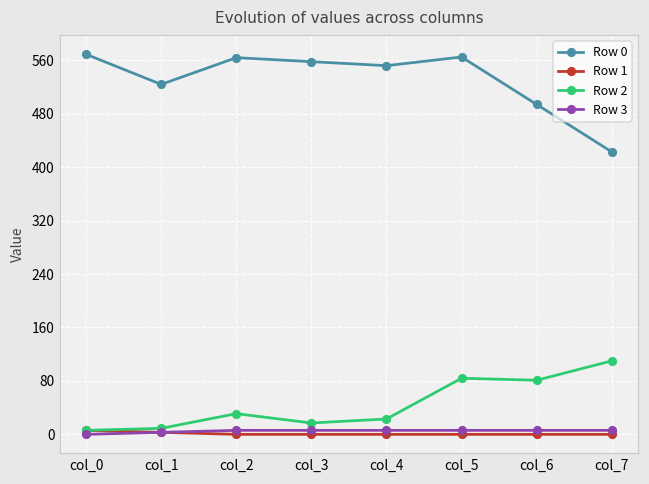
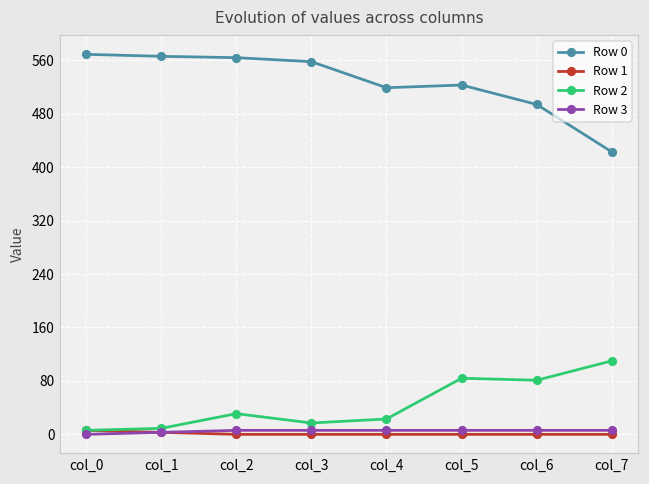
  {
    "Row 0": {
      "col_0": 570,
-     "col_1": 520,
+     "col_1": 570,
      "col_2": 560,
      "col_3": 560,
-     "col_4": 550,
-     "col_5": 570,
+     "col_4": 520,
+     "col_5": 520,
      "col_6": 490,
      "col_7": 420
    },
    "Row 1": {
      "col_2": 0,
      "col_3": 0,
      "col_4": 0,
      "col_5": 0,
      "col_6": 0,
      "col_7": 0
    },
    "Row 2": {
      "col_1": 10,
      "col_2": 30,
      "col_3": 20,
      "col_4": 20,
      "col_5": 80,
      "col_6": 80,
      "col_7": 110
    },
    "Row 3": {
      "col_0": 0,
      "col_2": 10,
      "col_3": 10,
      "col_4": 10,
      "col_5": 10,
      "col_6": 10,
      "col_7": 10
    }
  }
